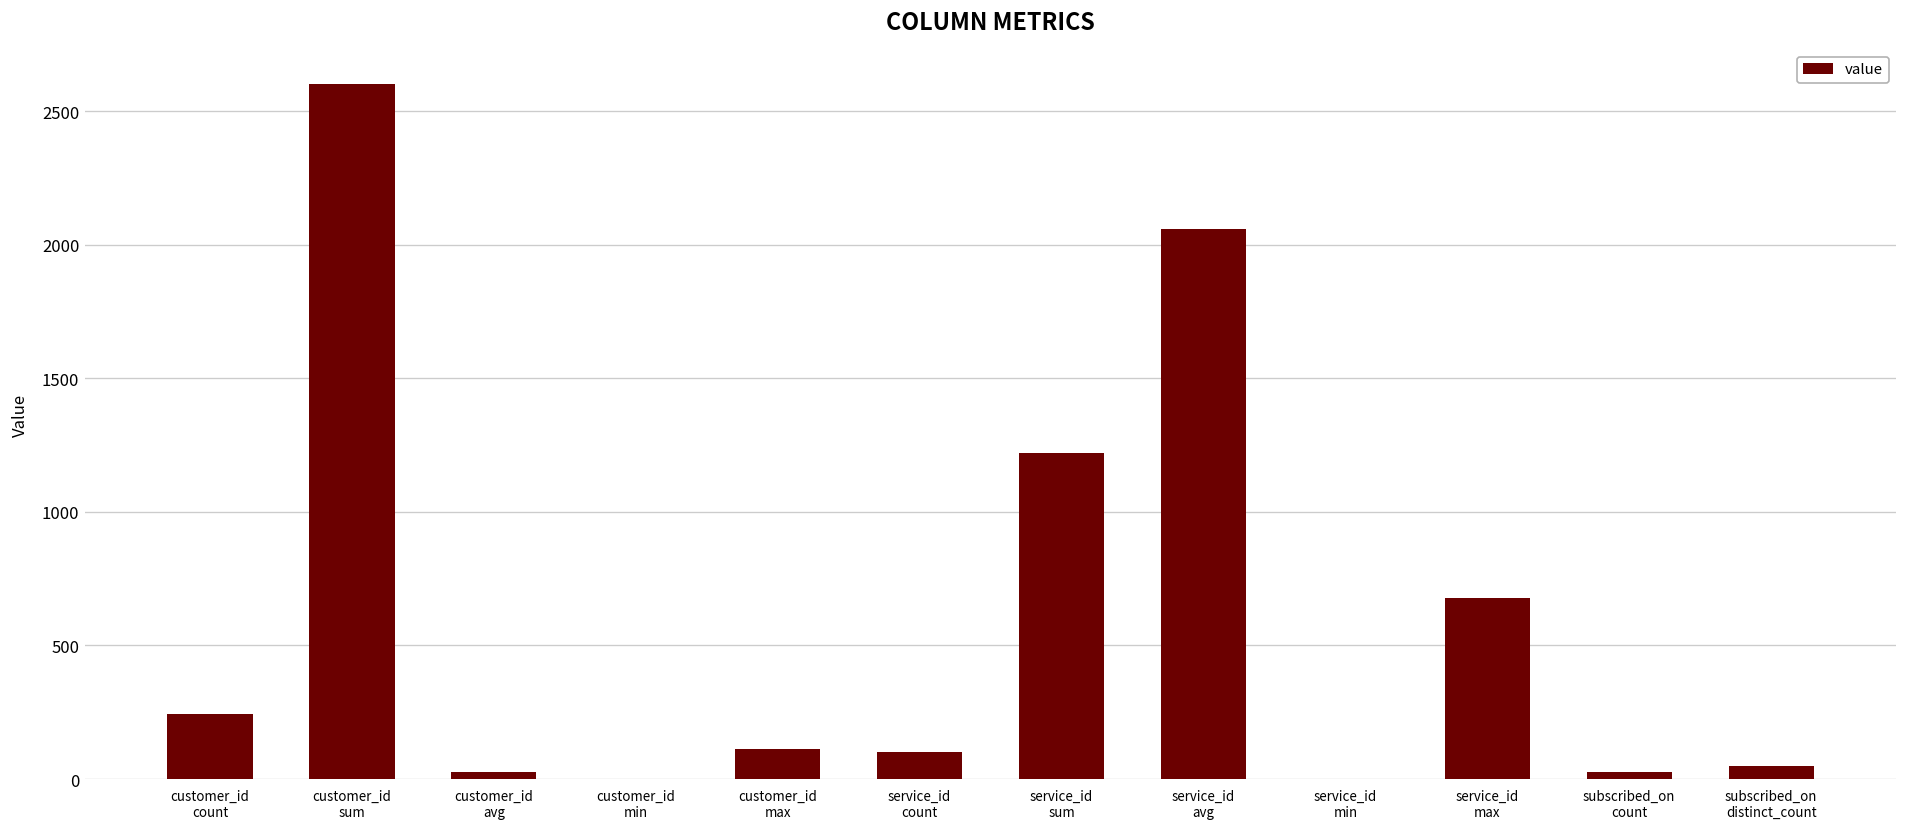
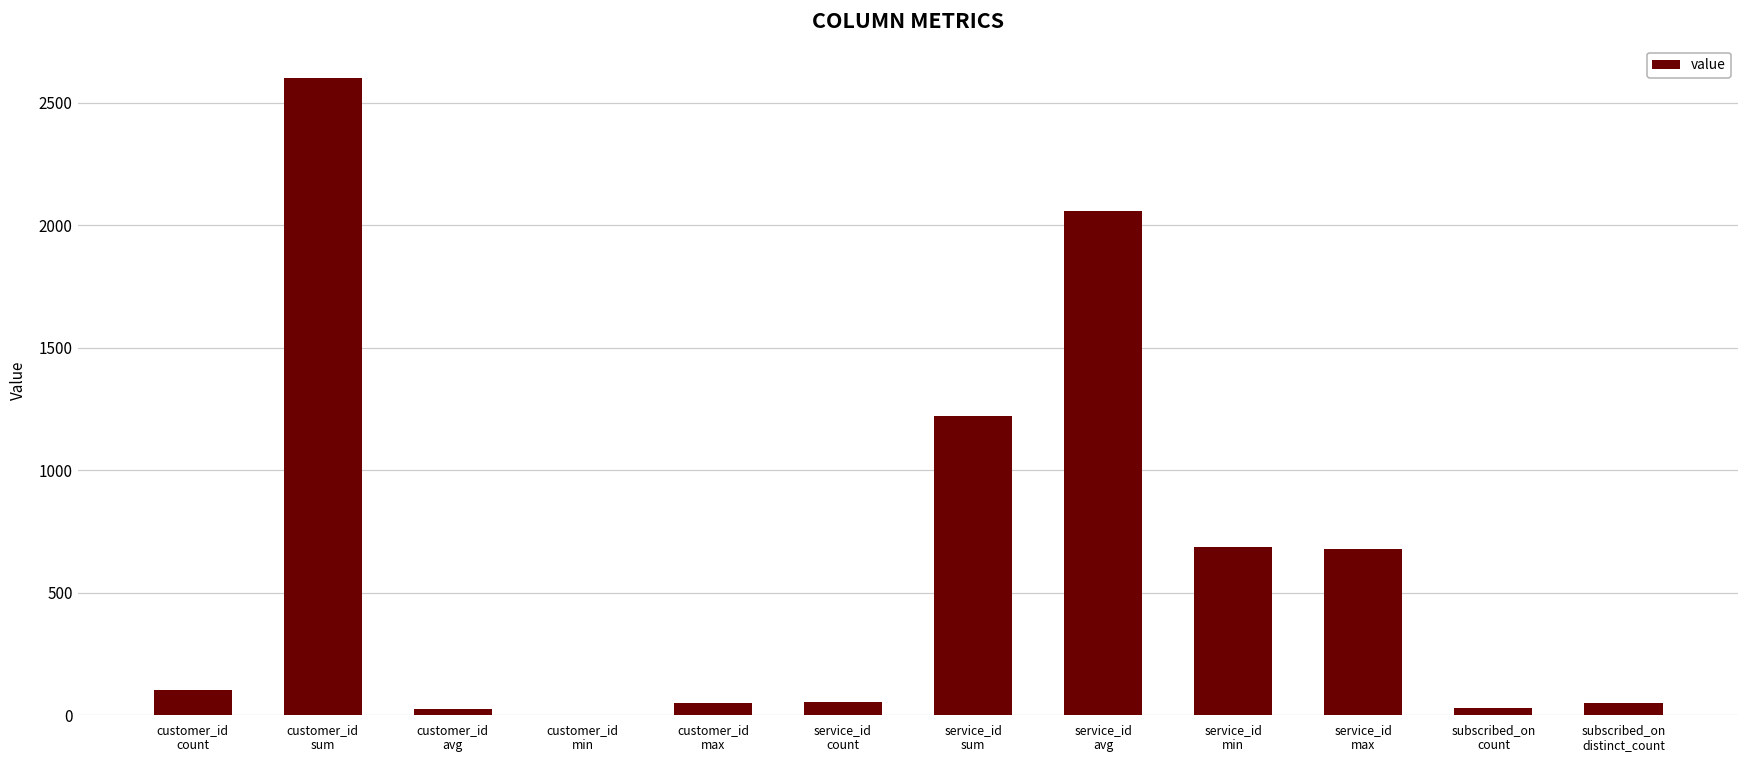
  {
-   "customer_id count": 240,
+   "customer_id count": 100,
    "customer_id sum": 2600,
    "customer_id avg": 30,
-   "customer_id max": 110,
-   "service_id count": 100,
+   "customer_id max": 50,
+   "service_id count": 60,
    "service_id sum": 1220,
    "service_id avg": 2060,
-   "service_id min": 0,
+   "service_id min": 690,
    "service_id max": 680,
    "subscribed_on count": 30,
    "subscribed_on distinct_count": 50
  }
